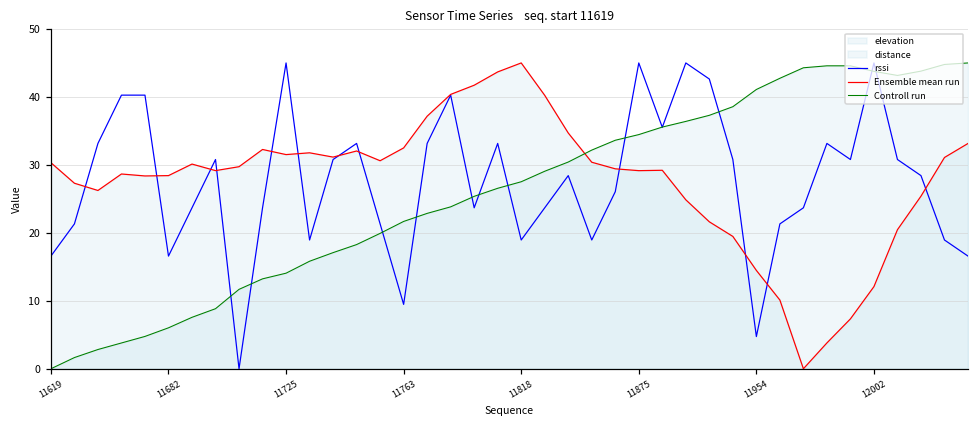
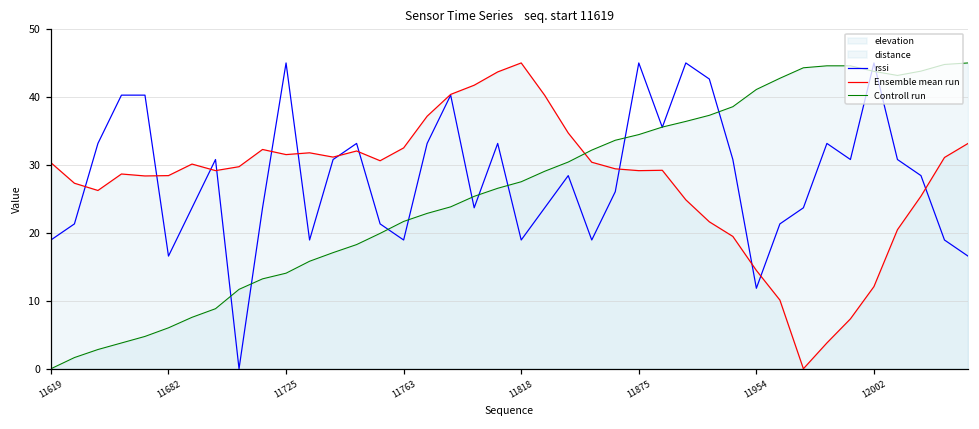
  {
    "rssi": {
-     "11619": 17,
+     "11619": 19,
      "11682": 17,
      "11725": 45,
-     "11763": 9,
+     "11763": 19,
      "11818": 19,
      "11875": 45,
-     "11954": 5
+     "11954": 12
    }
  }
